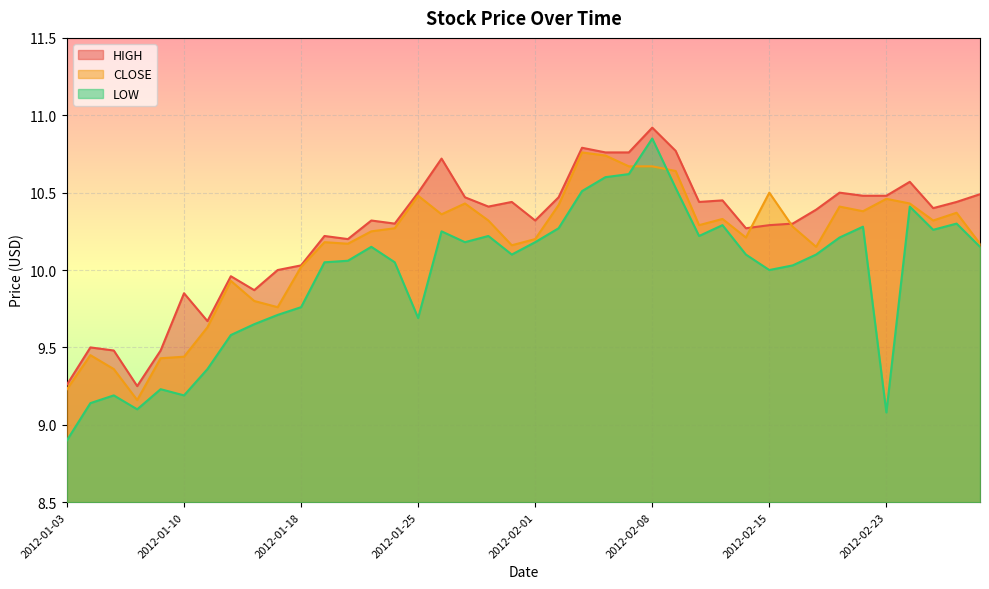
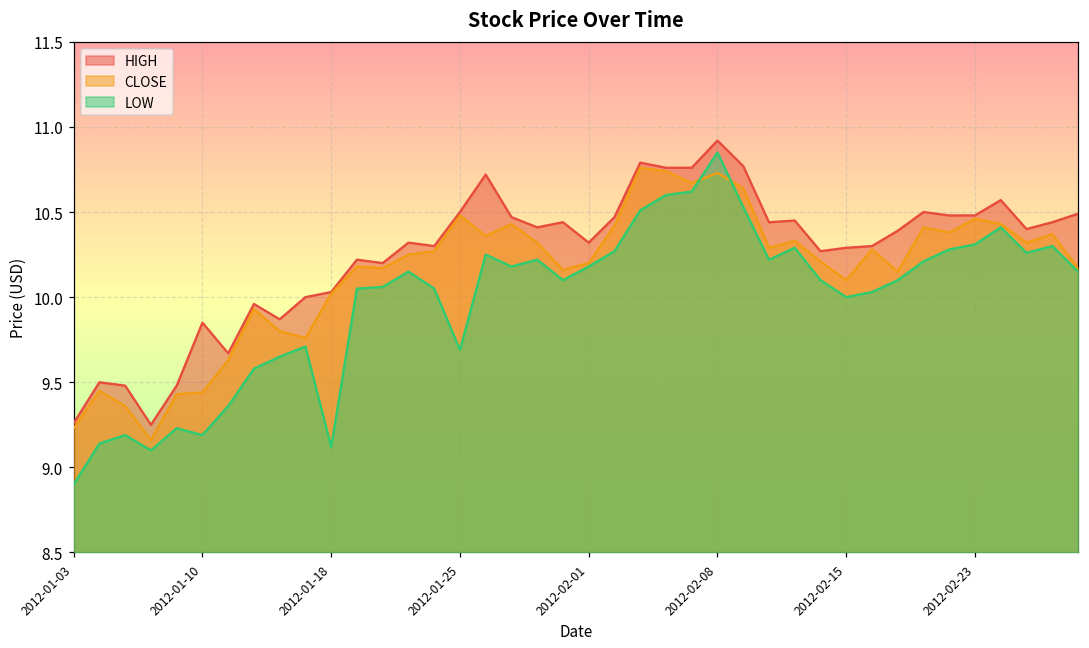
  {
    "HIGH": {
      "2012-01-03": 9.26,
      "2012-01-10": 9.85,
      "2012-01-25": 10.50,
      "2012-02-01": 10.32,
      "2012-02-08": 10.92,
      "2012-02-15": 10.29,
      "2012-02-23": 10.48
    },
    "CLOSE": {
      "2012-01-03": 9.23,
      "2012-01-10": 9.44,
      "2012-01-25": 10.48,
      "2012-02-01": 10.20,
-     "2012-02-08": 10.67,
-     "2012-02-15": 10.5,
+     "2012-02-08": 10.73,
+     "2012-02-15": 10.1,
      "2012-02-23": 10.46
    },
    "LOW": {
      "2012-01-03": 8.90,
      "2012-01-10": 9.19,
-     "2012-01-18": 9.76,
+     "2012-01-18": 9.12,
      "2012-01-25": 9.69,
      "2012-02-01": 10.18,
      "2012-02-08": 10.85,
      "2012-02-15": 10.00,
-     "2012-02-23": 9.08
+     "2012-02-23": 10.31
    }
  }
